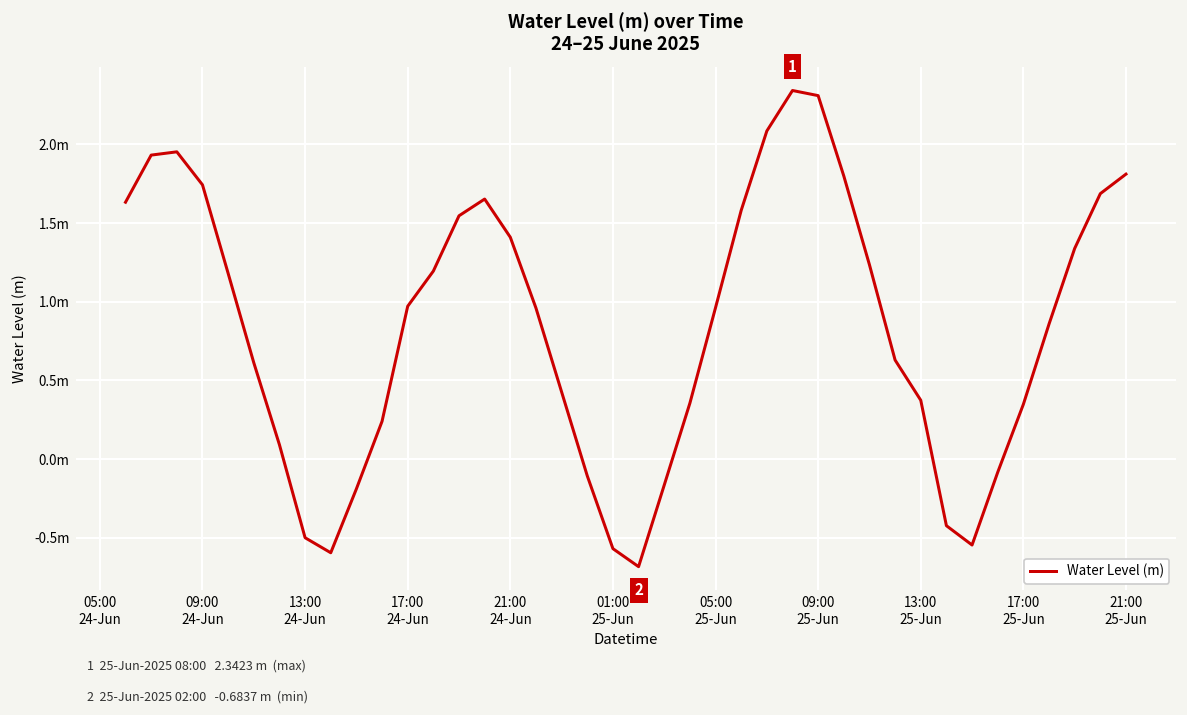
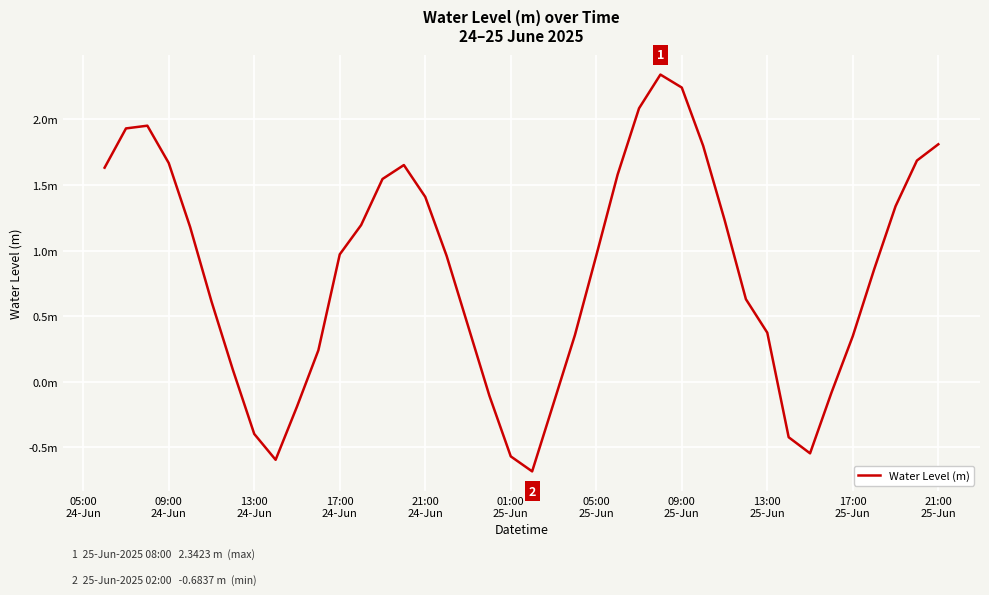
  {
-   "09:00 24-Jun": "1.74m",
-   "13:00 24-Jun": "-0.50m",
+   "09:00 24-Jun": "1.67m",
+   "13:00 24-Jun": "-0.40m",
    "17:00 24-Jun": "0.97m",
    "21:00 24-Jun": "1.41m",
    "01:00 25-Jun": "-0.57m",
    "05:00 25-Jun": "0.96m",
-   "09:00 25-Jun": "2.31m",
+   "09:00 25-Jun": "2.24m",
    "13:00 25-Jun": "0.37m",
    "17:00 25-Jun": "0.35m",
    "21:00 25-Jun": "1.81m"
  }
